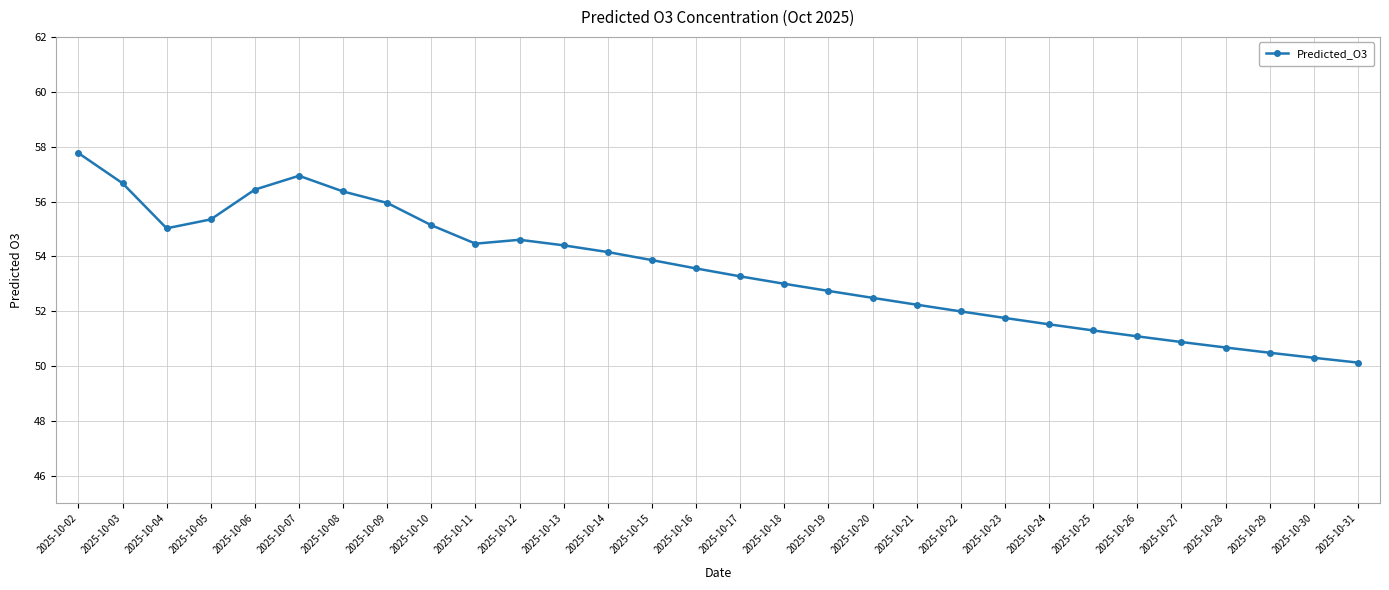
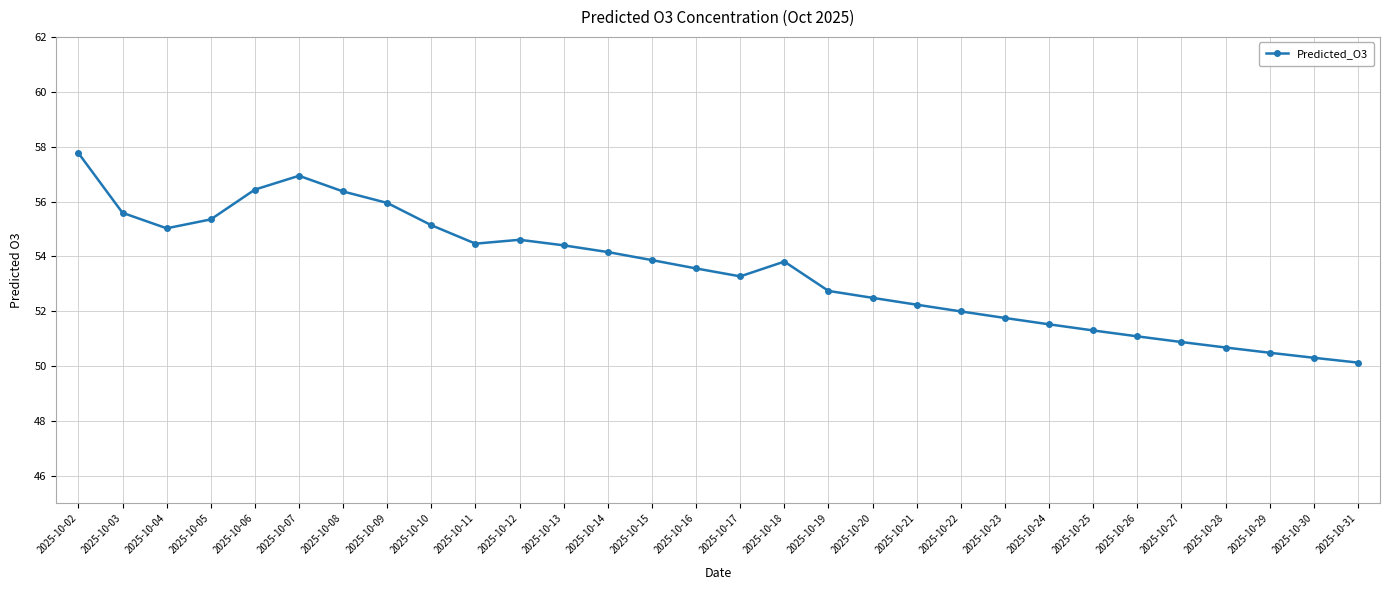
  {
    "2025-10-02": 57.8,
-   "2025-10-03": 56.7,
+   "2025-10-03": 55.6,
    "2025-10-04": 55.0,
    "2025-10-05": 55.4,
    "2025-10-06": 56.4,
    "2025-10-07": 56.9,
    "2025-10-08": 56.4,
    "2025-10-09": 55.9,
    "2025-10-10": 55.1,
    "2025-10-11": 54.5,
    "2025-10-12": 54.6,
    "2025-10-13": 54.4,
    "2025-10-14": 54.2,
    "2025-10-15": 53.9,
    "2025-10-16": 53.6,
    "2025-10-17": 53.3,
-   "2025-10-18": 53.0,
+   "2025-10-18": 53.8,
    "2025-10-19": 52.7,
    "2025-10-20": 52.5,
    "2025-10-21": 52.2,
    "2025-10-22": 52.0,
    "2025-10-23": 51.8,
    "2025-10-24": 51.5,
    "2025-10-25": 51.3,
    "2025-10-26": 51.1,
    "2025-10-27": 50.9,
    "2025-10-28": 50.7,
    "2025-10-29": 50.5,
    "2025-10-30": 50.3,
    "2025-10-31": 50.1
  }
